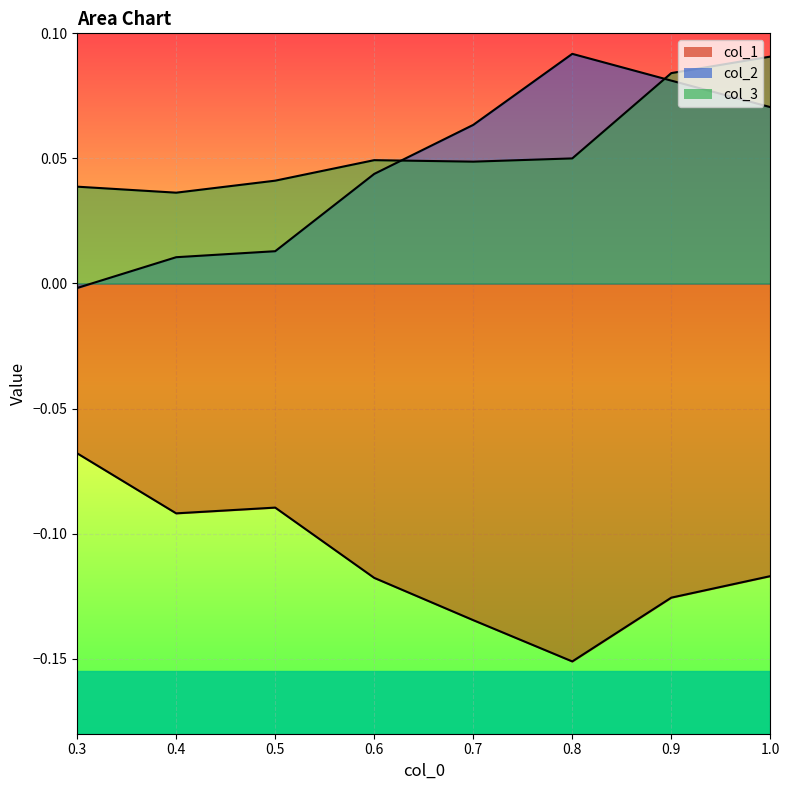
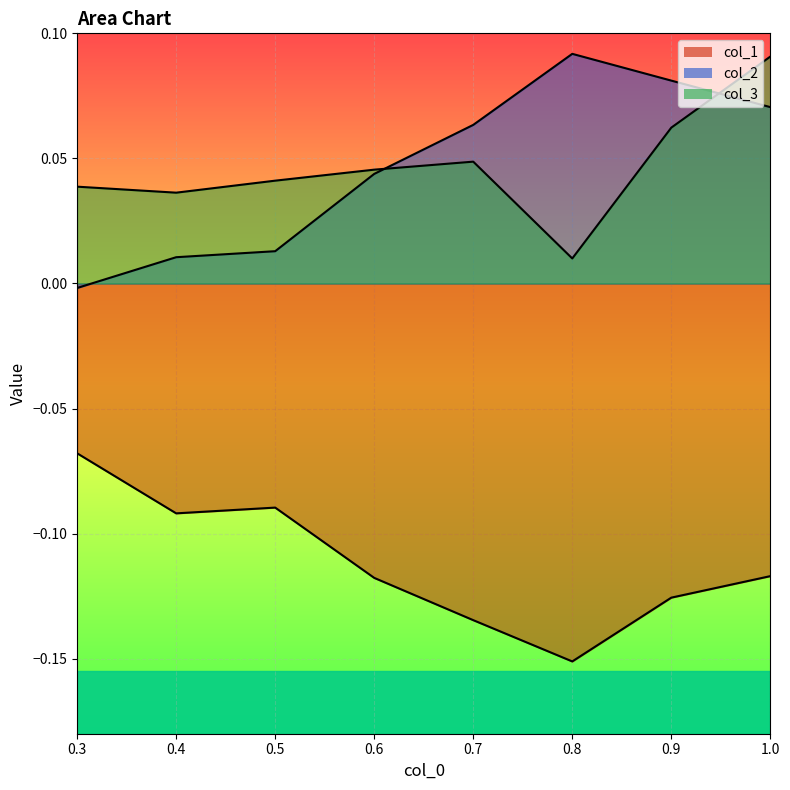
  {
    "col_3": {
      "0.3": 0.039,
      "0.4": 0.036,
      "0.5": 0.041,
-     "0.6": 0.049,
+     "0.6": 0.046,
      "0.7": 0.049,
-     "0.8": 0.05,
-     "0.9": 0.084,
+     "0.8": 0.01,
+     "0.9": 0.062,
      "1.0": 0.091
    }
  }
